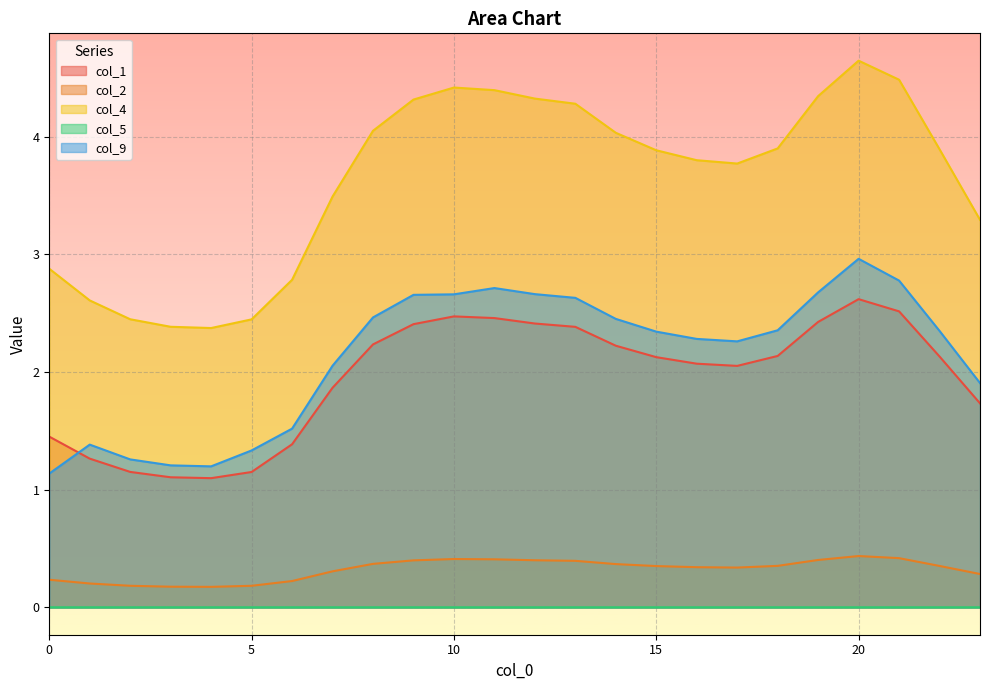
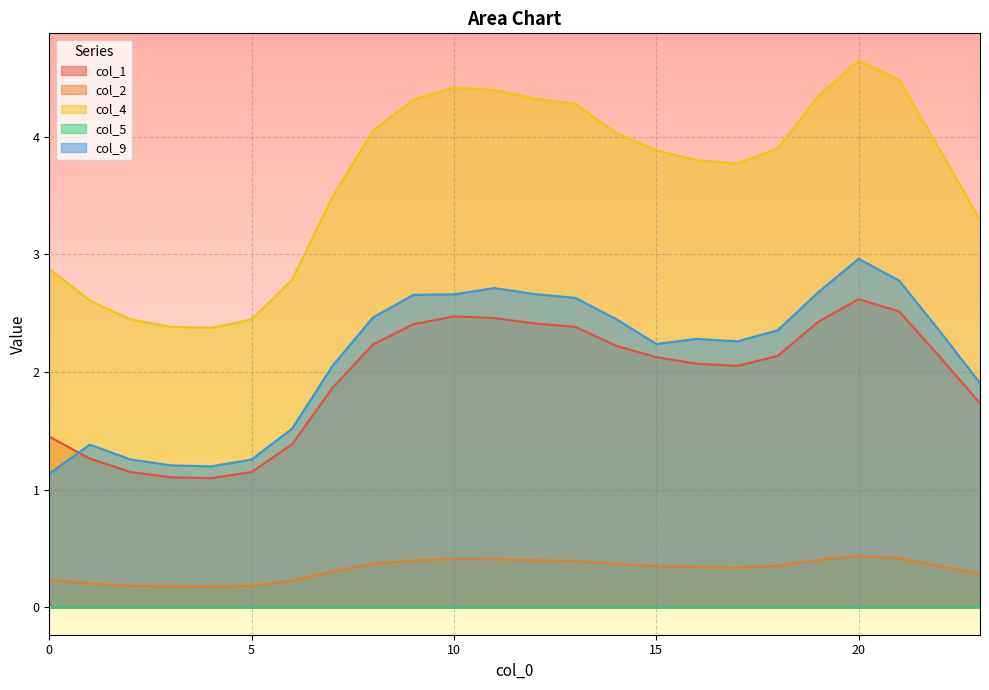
  {
    "col_5": {
      "0": 0.00,
      "5": 0.00,
      "10": 0.00,
      "15": 0.00,
      "20": 0.00
    },
    "col_9": {
      "0": 1.14,
-     "5": 1.33,
+     "5": 1.26,
      "10": 2.66,
-     "15": 2.34,
+     "15": 2.24,
      "20": 2.96
    }
  }
